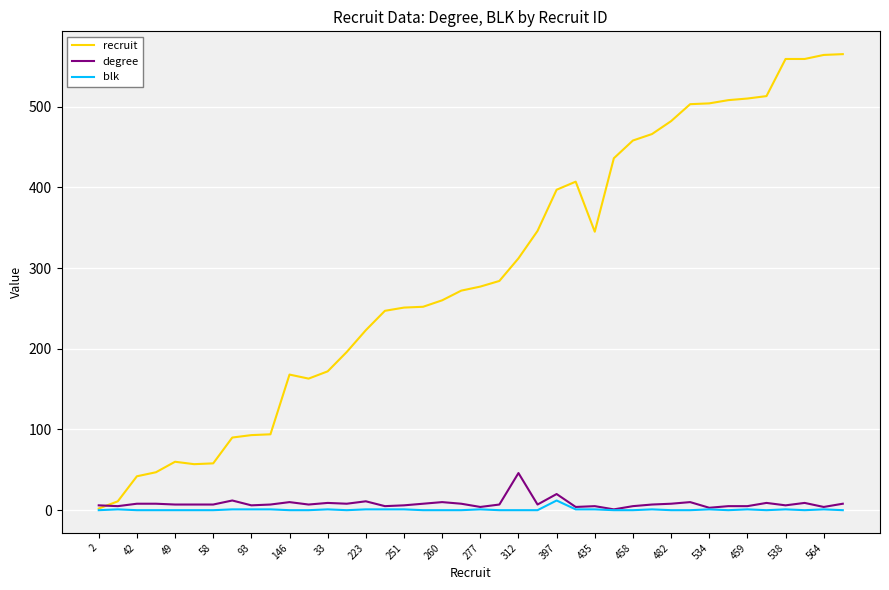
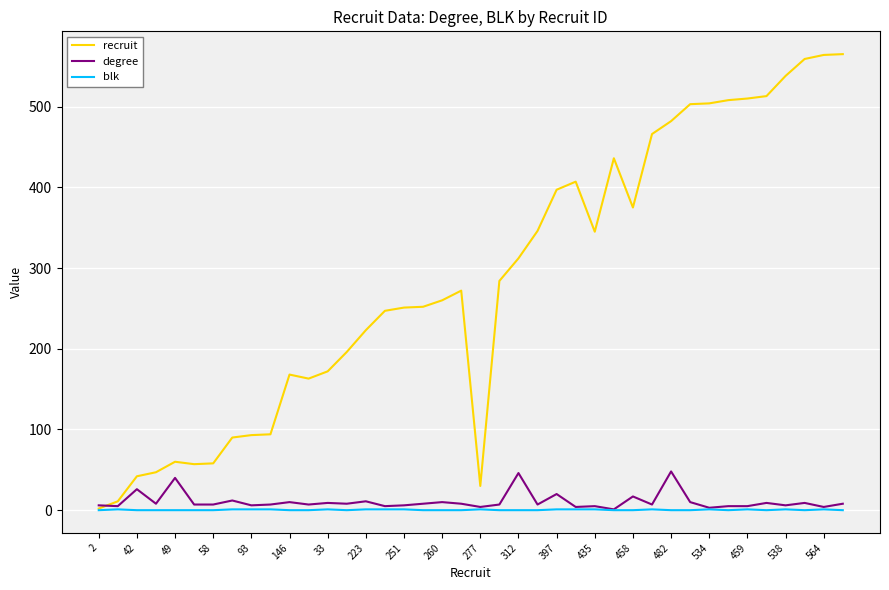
  {
    "recruit": {
      "42": 40,
      "49": 60,
      "58": 60,
      "93": 90,
      "146": 170,
      "223": 220,
      "251": 250,
      "260": 260,
-     "277": 280,
+     "277": 30,
      "312": 310,
      "397": 400,
      "435": 350,
-     "458": 460,
+     "458": 380,
      "482": 480,
      "534": 500,
      "459": 510,
-     "538": 560,
+     "538": 540,
      "564": 560
    },
    "degree": {
      "2": 10,
-     "42": 10,
-     "49": 10,
+     "42": 30,
+     "49": 40,
      "58": 10,
      "93": 10,
      "146": 10,
      "223": 10,
      "251": 10,
      "260": 10,
      "312": 50,
      "397": 20,
      "435": 10,
-     "458": 10,
-     "482": 10,
+     "458": 20,
+     "482": 50,
      "459": 10,
      "538": 10
    },
    "blk": {
      "42": 0,
      "49": 0,
      "58": 0,
      "93": 0,
      "146": 0,
      "223": 0,
      "251": 0,
      "260": 0,
      "312": 0,
-     "397": 10,
+     "397": 0,
      "435": 0,
      "458": 0,
      "482": 0,
      "459": 0,
      "538": 0
    }
  }
